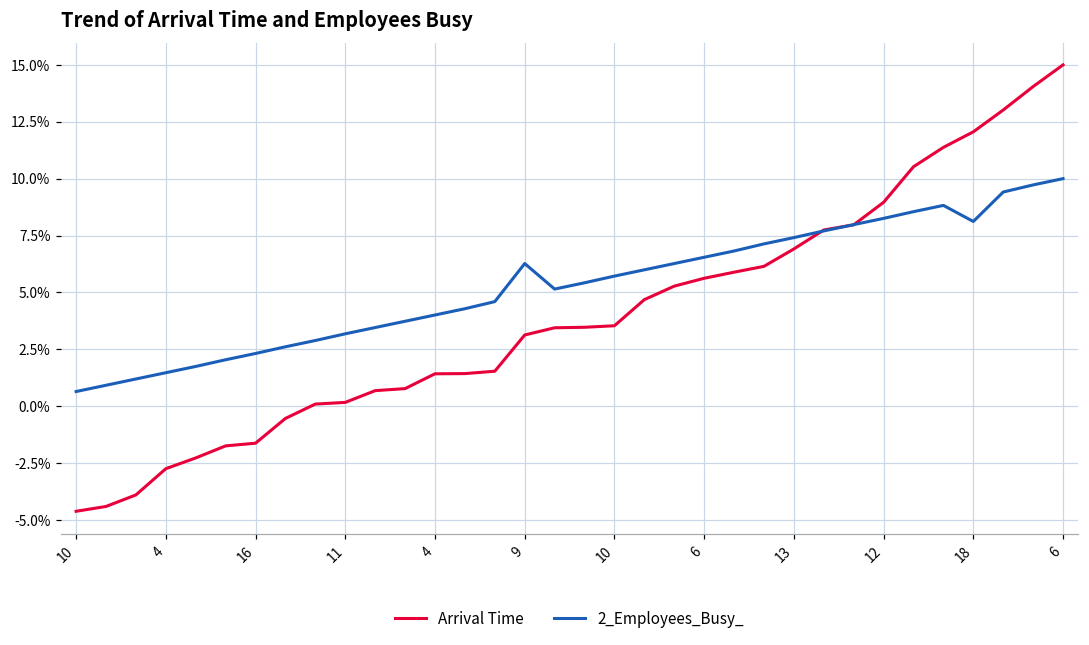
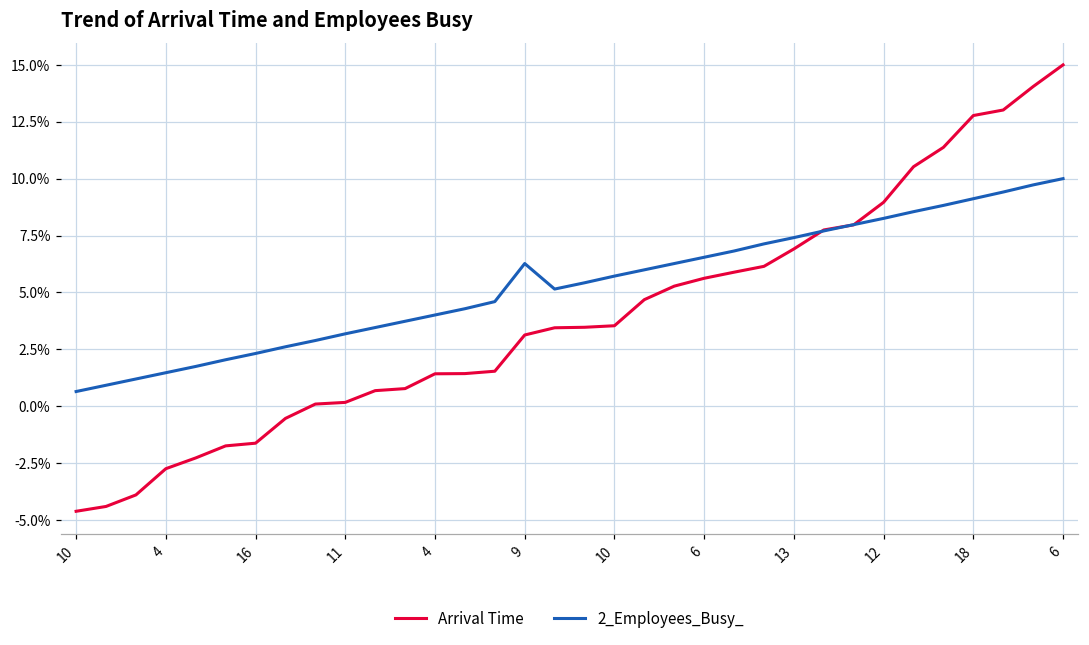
  {
    "Arrival Time": {
      "9": "3.1%",
      "12": "9.0%",
-     "18": "12.1%"
+     "18": "12.8%"
    },
    "2_Employees_Busy_": {
      "9": "6.3%",
      "12": "8.3%",
-     "18": "8.1%"
+     "18": "9.1%"
    }
  }
